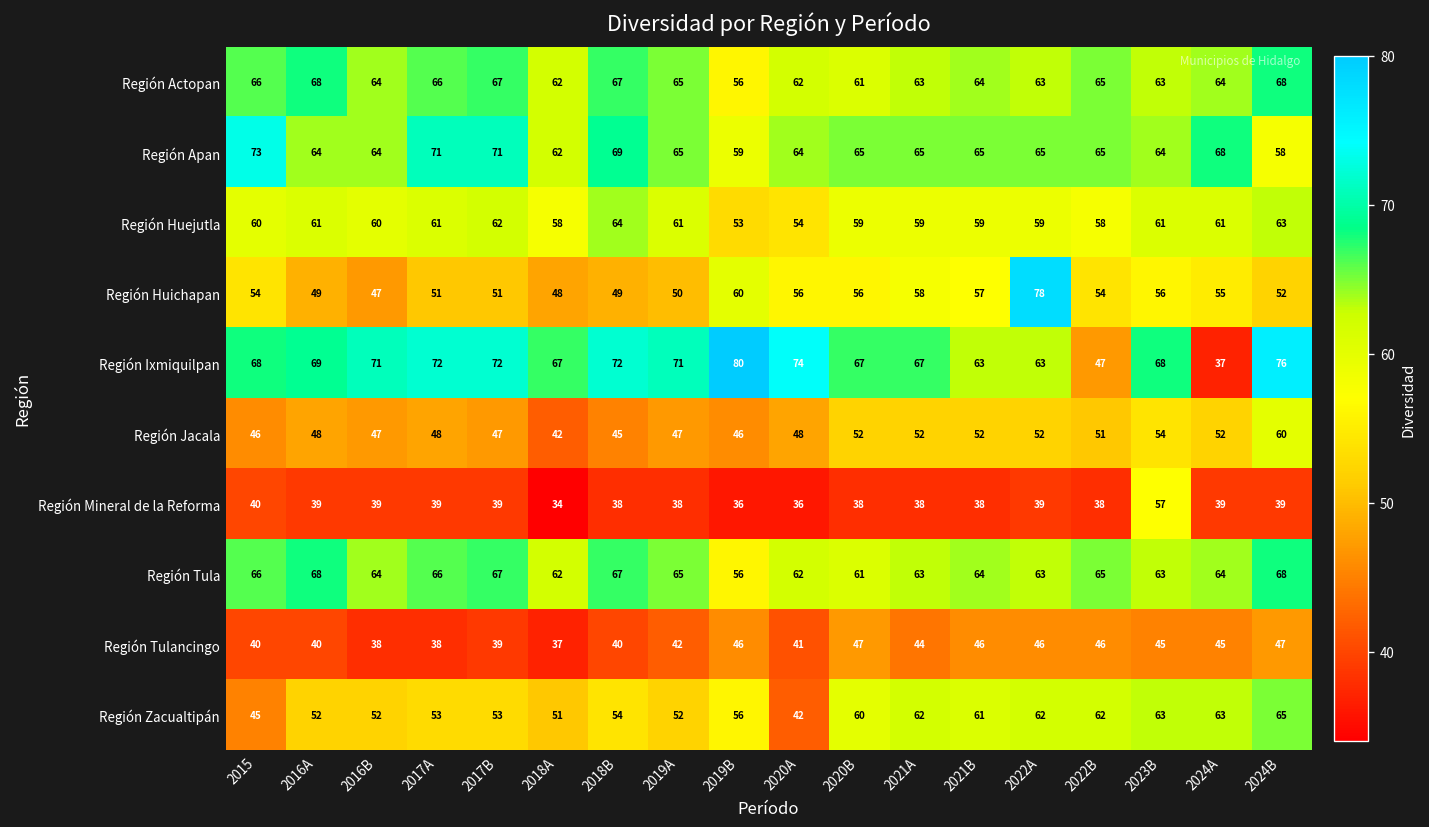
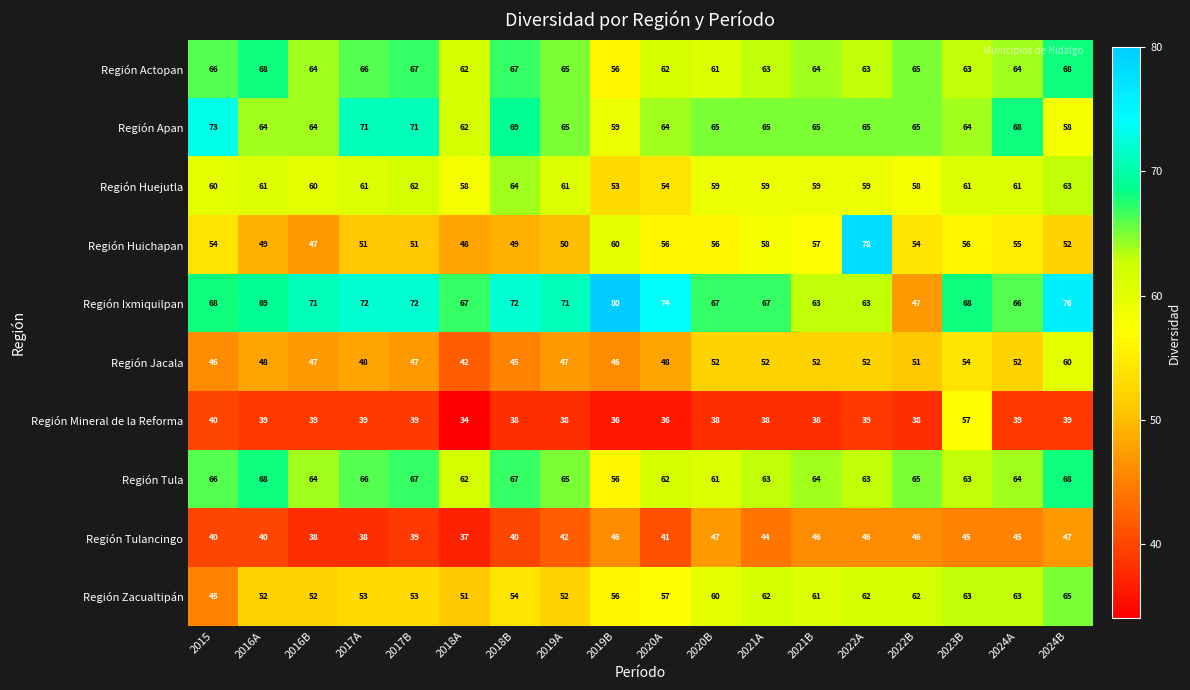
  {
    "Región Actopan": {
      "2015": 66,
      "2016A": 68,
      "2016B": 64,
      "2017A": 66,
      "2017B": 67,
      "2018A": 62,
      "2018B": 67,
      "2019A": 65,
      "2019B": 56,
      "2020A": 62,
      "2020B": 61,
      "2021A": 63,
      "2021B": 64,
      "2022A": 63,
      "2022B": 65,
      "2023B": 63,
      "2024B": 68
    },
    "Región Apan": {
      "2015": 73,
      "2016A": 64,
      "2016B": 64,
      "2017A": 71,
      "2017B": 71,
      "2018A": 62,
      "2018B": 69,
      "2019A": 65,
      "2019B": 59,
      "2020A": 64,
      "2020B": 65,
      "2021A": 65,
      "2021B": 65,
      "2022A": 65,
      "2022B": 65,
      "2023B": 64,
      "2024A": 68,
      "2024B": 58
    },
    "Región Huejutla": {
      "2015": 60,
      "2016A": 61,
      "2016B": 60,
      "2017A": 61,
      "2017B": 62,
      "2018A": 58,
      "2018B": 64,
      "2019A": 61,
      "2019B": 53,
      "2020A": 54,
      "2020B": 59,
      "2021A": 59,
      "2021B": 59,
      "2022A": 59,
      "2022B": 58,
      "2023B": 61,
      "2024A": 61,
      "2024B": 63
    },
    "Región Huichapan": {
      "2015": 54,
      "2016A": 49,
      "2016B": 47,
      "2017A": 51,
      "2017B": 51,
      "2018A": 48,
      "2018B": 49,
      "2019A": 50,
      "2019B": 60,
      "2020A": 56,
      "2020B": 56,
      "2021A": 58,
      "2021B": 57,
      "2022A": 78,
      "2022B": 54,
      "2023B": 56,
      "2024A": 55,
      "2024B": 52
    },
    "Región Ixmiquilpan": {
      "2015": 68,
      "2016A": 69,
      "2016B": 71,
      "2017A": 72,
      "2017B": 72,
      "2018A": 67,
      "2018B": 72,
      "2019A": 71,
      "2019B": 80,
      "2020A": 74,
      "2020B": 67,
      "2021A": 67,
      "2021B": 63,
      "2022A": 63,
      "2022B": 47,
      "2023B": 68,
-     "2024A": 37,
+     "2024A": 66,
      "2024B": 76
    },
    "Región Jacala": {
      "2015": 46,
      "2016A": 48,
      "2016B": 47,
      "2017A": 48,
      "2017B": 47,
      "2018A": 42,
      "2018B": 45,
      "2019A": 47,
      "2019B": 46,
      "2020A": 48,
      "2020B": 52,
      "2021A": 52,
      "2021B": 52,
      "2022A": 52,
      "2022B": 51,
      "2023B": 54,
      "2024A": 52,
      "2024B": 60
    },
    "Región Mineral de la Reforma": {
      "2015": 40,
      "2016A": 39,
      "2016B": 39,
      "2017A": 39,
      "2017B": 39,
      "2018A": 34,
      "2018B": 38,
      "2019A": 38,
      "2019B": 36,
      "2020A": 36,
      "2020B": 38,
      "2021A": 38,
      "2021B": 38,
      "2022A": 39,
      "2022B": 38,
      "2023B": 57,
      "2024A": 39,
      "2024B": 39
    },
    "Región Tula": {
      "2015": 66,
      "2016A": 68,
      "2016B": 64,
      "2017A": 66,
      "2017B": 67,
      "2018A": 62,
      "2018B": 67,
      "2019A": 65,
      "2019B": 56,
      "2020A": 62,
      "2020B": 61,
      "2021A": 63,
      "2021B": 64,
      "2022A": 63,
      "2022B": 65,
      "2023B": 63,
      "2024A": 64,
      "2024B": 68
    },
    "Región Tulancingo": {
      "2015": 40,
      "2016A": 40,
      "2016B": 38,
      "2017A": 38,
      "2017B": 39,
      "2018A": 37,
      "2018B": 40,
      "2019A": 42,
      "2019B": 46,
      "2020A": 41,
      "2020B": 47,
      "2021A": 44,
      "2021B": 46,
      "2022A": 46,
      "2022B": 46,
      "2023B": 45,
      "2024A": 45,
      "2024B": 47
    },
    "Región Zacualtipán": {
      "2015": 45,
      "2016A": 52,
      "2016B": 52,
      "2017A": 53,
      "2017B": 53,
      "2018A": 51,
      "2018B": 54,
      "2019A": 52,
      "2019B": 56,
-     "2020A": 42,
+     "2020A": 57,
      "2020B": 60,
      "2021A": 62,
      "2021B": 61,
      "2022A": 62,
      "2022B": 62,
      "2023B": 63,
      "2024A": 63,
      "2024B": 65
    }
  }
